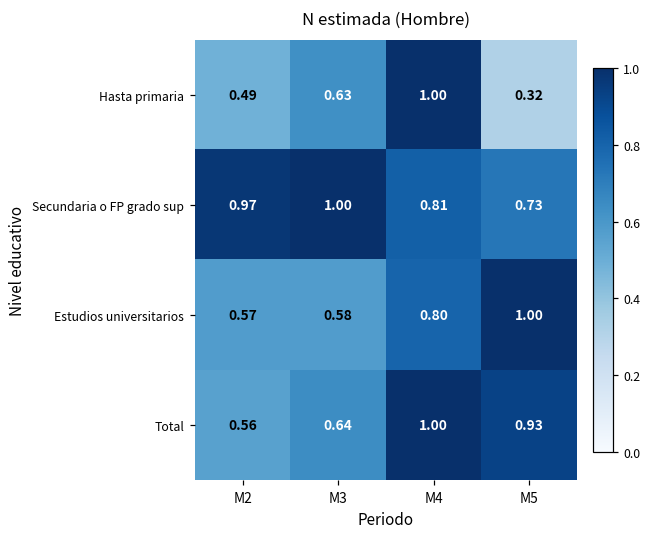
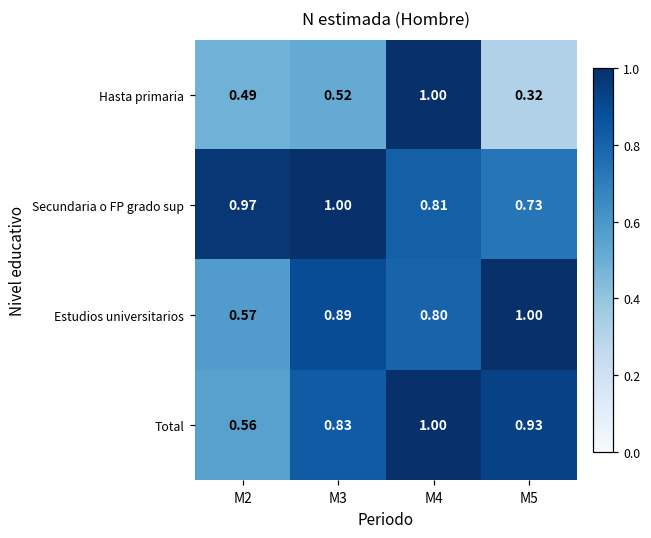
  {
    "Hasta primaria": {
      "M2": 0.49,
-     "M3": 0.63,
+     "M3": 0.52,
      "M4": 1.00,
      "M5": 0.32
    },
    "Secundaria o FP grado sup": {
      "M2": 0.97,
      "M3": 1.00,
      "M4": 0.81,
      "M5": 0.73
    },
    "Estudios universitarios": {
      "M2": 0.57,
-     "M3": 0.58,
+     "M3": 0.89,
      "M4": 0.80,
      "M5": 1.00
    },
    "Total": {
      "M2": 0.56,
-     "M3": 0.64,
+     "M3": 0.83,
      "M4": 1.00,
      "M5": 0.93
    }
  }
